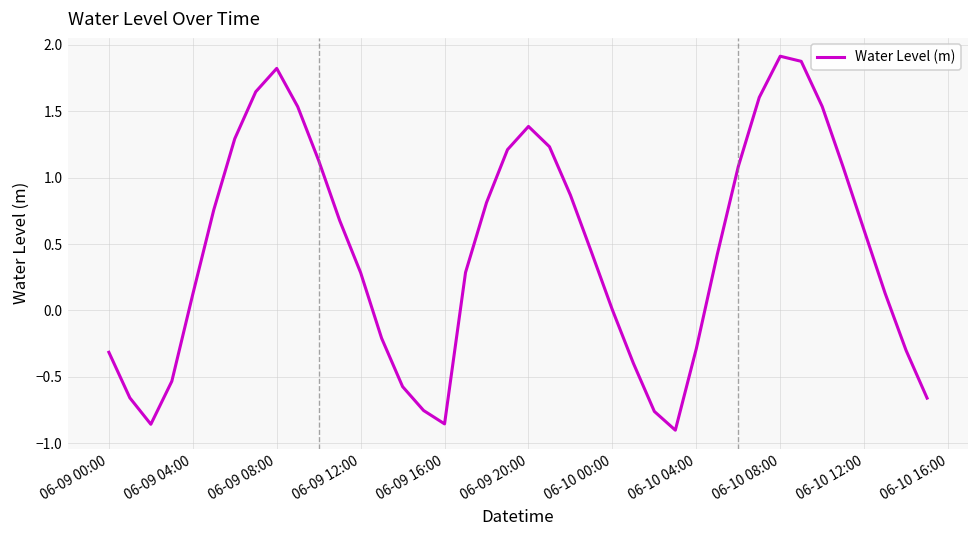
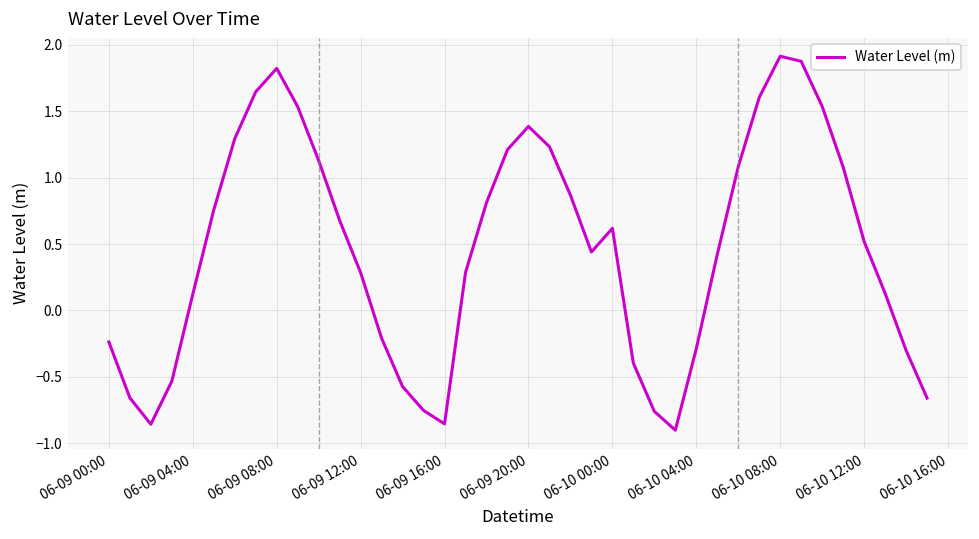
  {
-   "06-09 00:00": -0.31,
+   "06-09 00:00": -0.24,
    "06-09 04:00": 0.12,
    "06-09 08:00": 1.82,
    "06-09 12:00": 0.28,
    "06-09 16:00": -0.85,
    "06-09 20:00": 1.39,
-   "06-10 00:00": 0.00,
+   "06-10 00:00": 0.62,
    "06-10 04:00": -0.29,
    "06-10 08:00": 1.91,
-   "06-10 12:00": 0.60
+   "06-10 12:00": 0.52
  }
